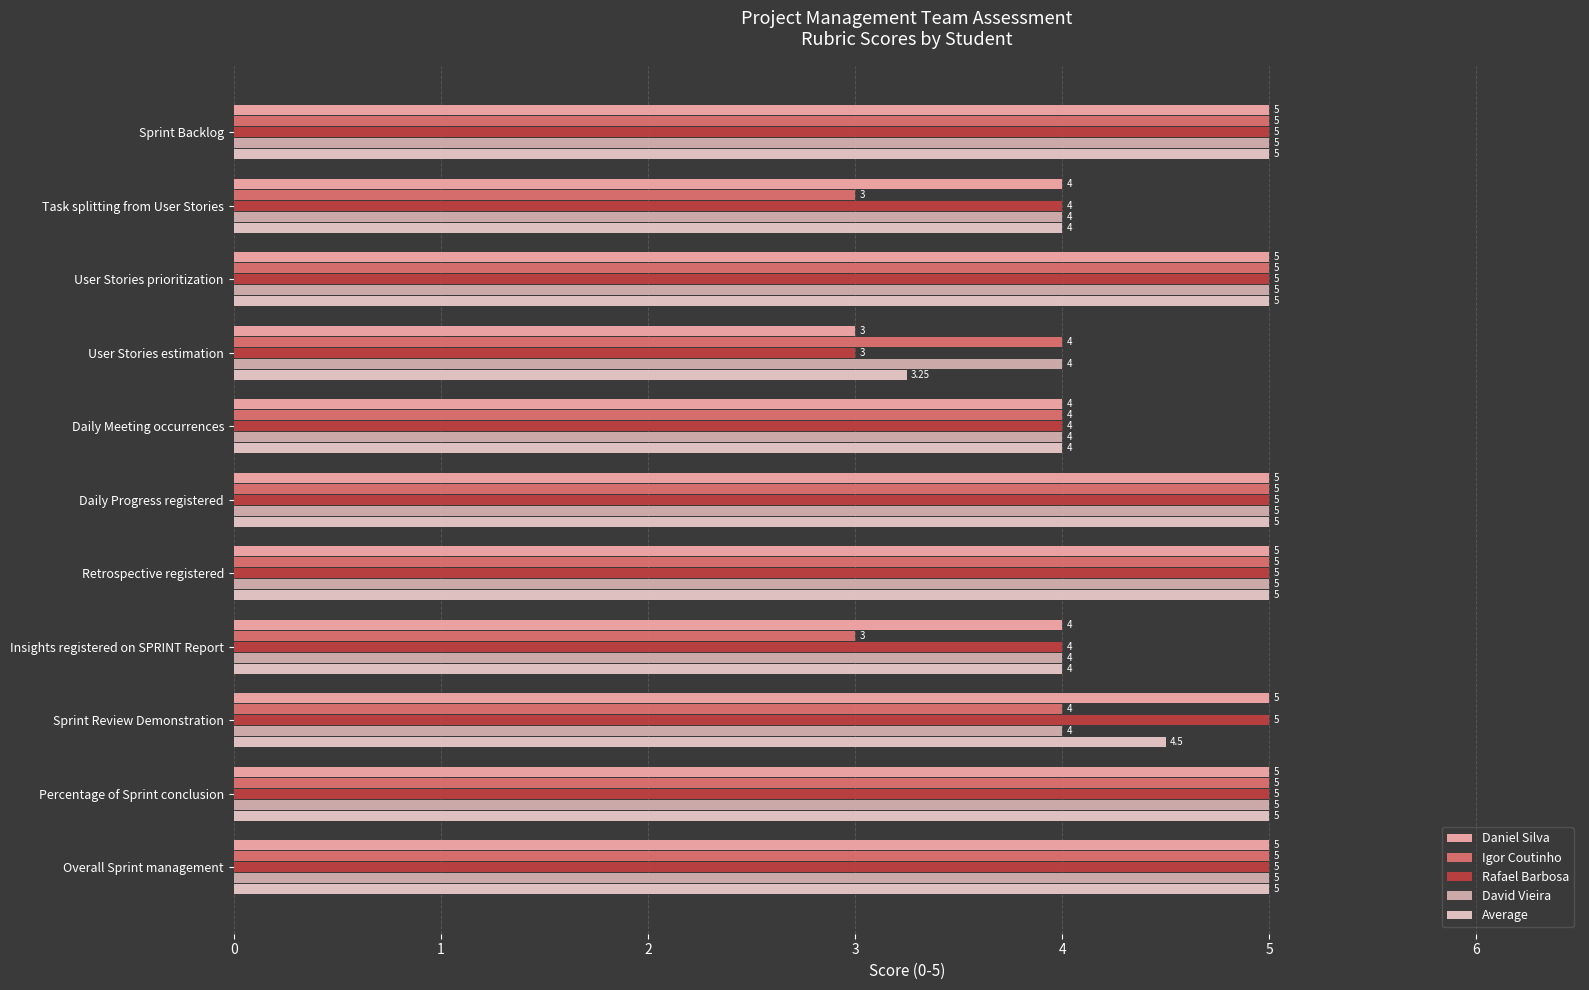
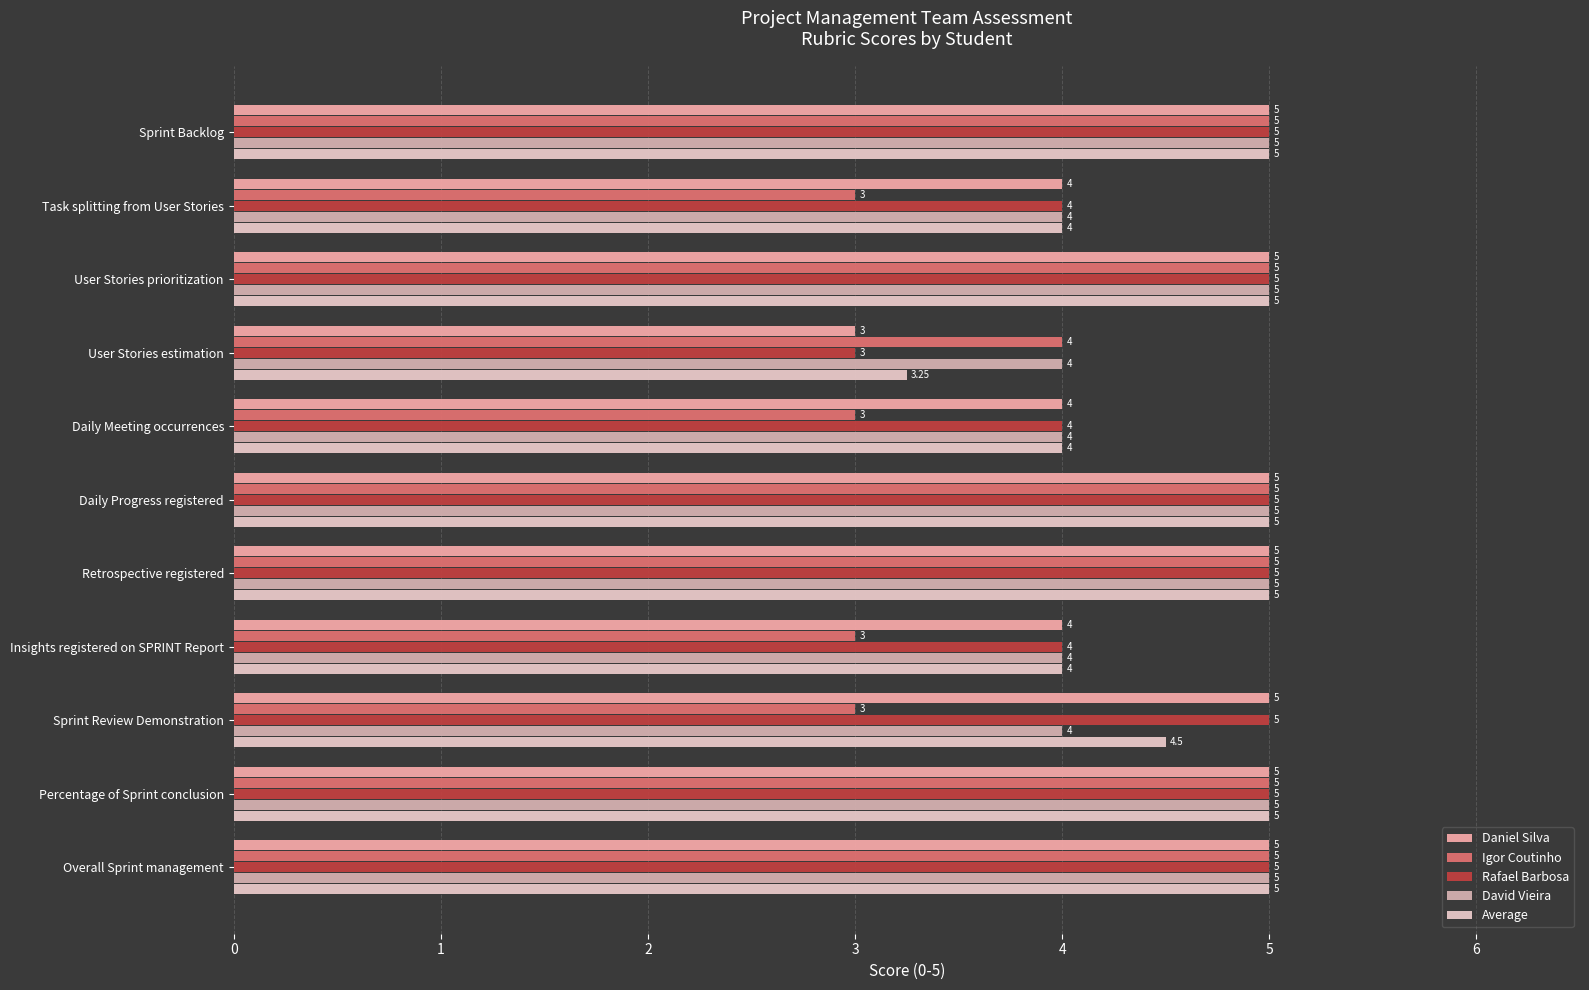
  {
    "Igor Coutinho": {
      "Sprint Backlog": 5,
      "Task splitting from User Stories": 3,
      "User Stories prioritization": 5,
      "User Stories estimation": 4,
-     "Daily Meeting occurrences": 4,
+     "Daily Meeting occurrences": 3,
      "Daily Progress registered": 5,
      "Retrospective registered": 5,
      "Insights registered on SPRINT Report": 3,
-     "Sprint Review Demonstration": 4,
+     "Sprint Review Demonstration": 3,
      "Percentage of Sprint conclusion": 5,
      "Overall Sprint management": 5
    },
    "Rafael Barbosa": {
      "Sprint Backlog": 5,
      "Task splitting from User Stories": 4,
      "User Stories prioritization": 5,
      "User Stories estimation": 3,
      "Daily Meeting occurrences": 4,
      "Daily Progress registered": 5,
      "Retrospective registered": 5,
      "Insights registered on SPRINT Report": 4,
      "Sprint Review Demonstration": 5,
      "Percentage of Sprint conclusion": 5,
      "Overall Sprint management": 5
    }
  }
